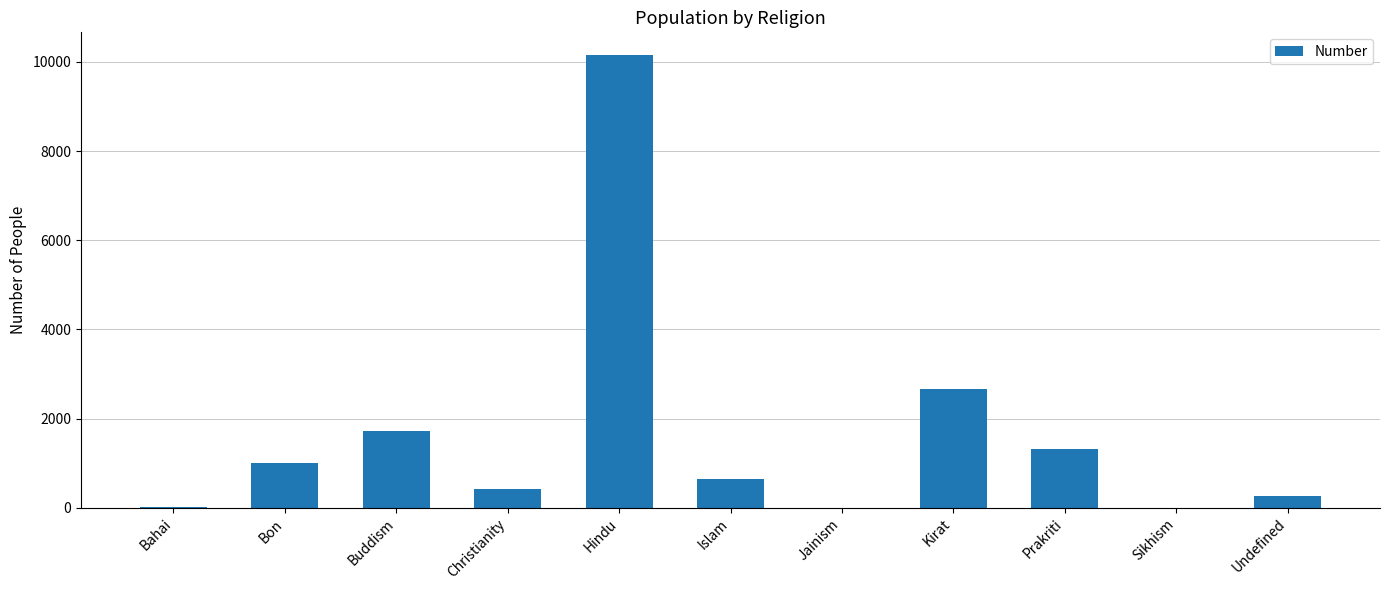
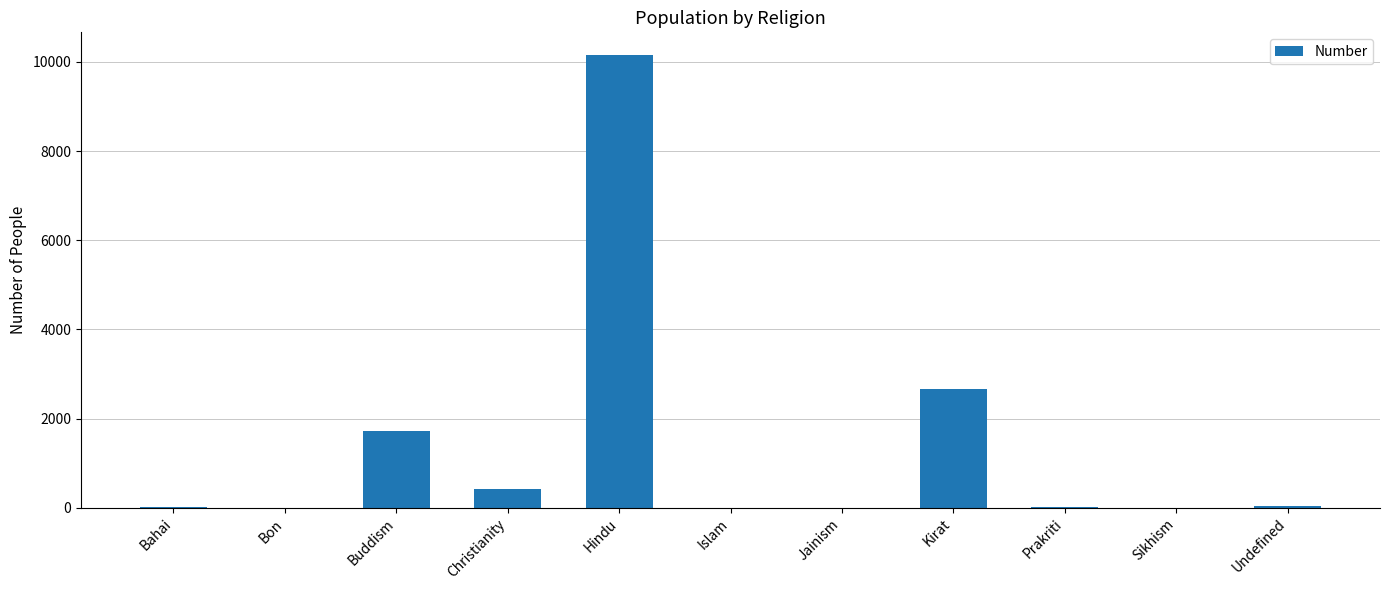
  {
-   "Bon": 1000,
+   "Bon": 0,
    "Buddism": 1700,
    "Christianity": 400,
    "Hindu": 10200,
-   "Islam": 600,
+   "Islam": 0,
    "Jainism": 0,
    "Kirat": 2700,
-   "Prakriti": 1300,
+   "Prakriti": 0,
    "Sikhism": 0,
-   "Undefined": 300
+   "Undefined": 0
  }
